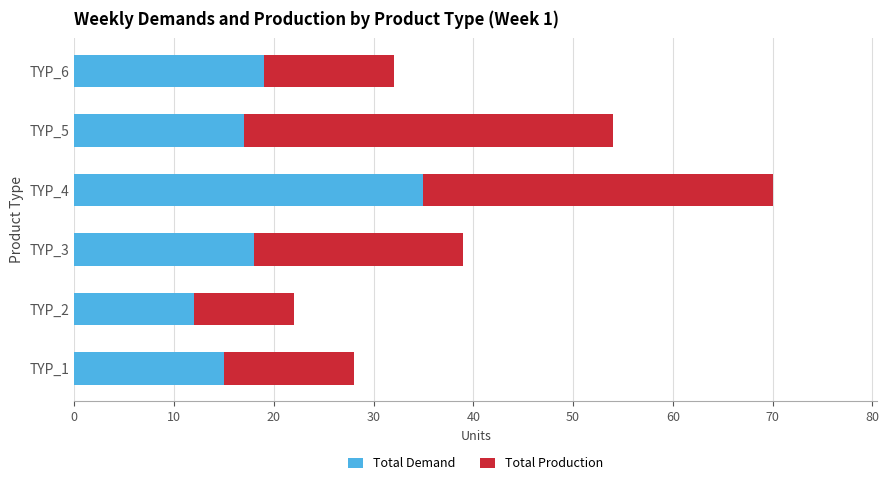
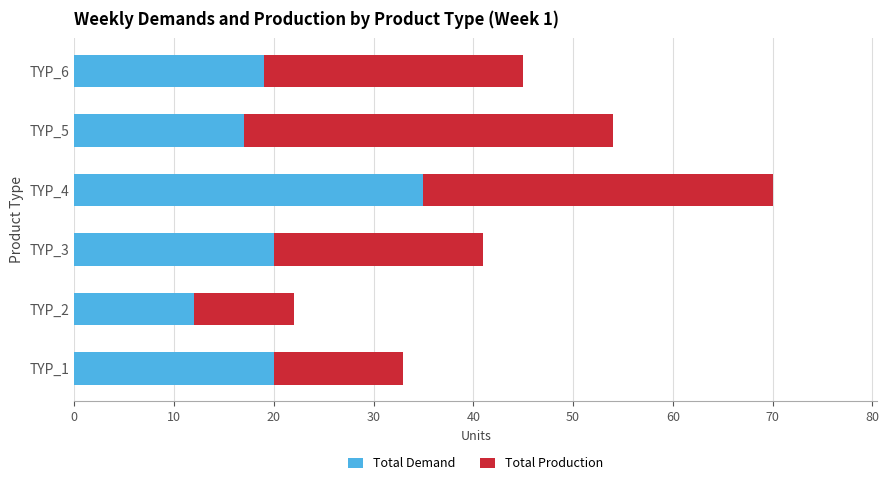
  {
    "Total Demand": {
      "TYP_6": 19,
      "TYP_5": 17,
      "TYP_4": 35,
-     "TYP_3": 18,
+     "TYP_3": 20,
      "TYP_2": 12,
-     "TYP_1": 15
+     "TYP_1": 20
    },
    "Total Production": {
-     "TYP_6": 13,
+     "TYP_6": 26,
      "TYP_5": 37,
      "TYP_4": 35,
      "TYP_3": 21,
      "TYP_2": 10,
      "TYP_1": 13
    }
  }
